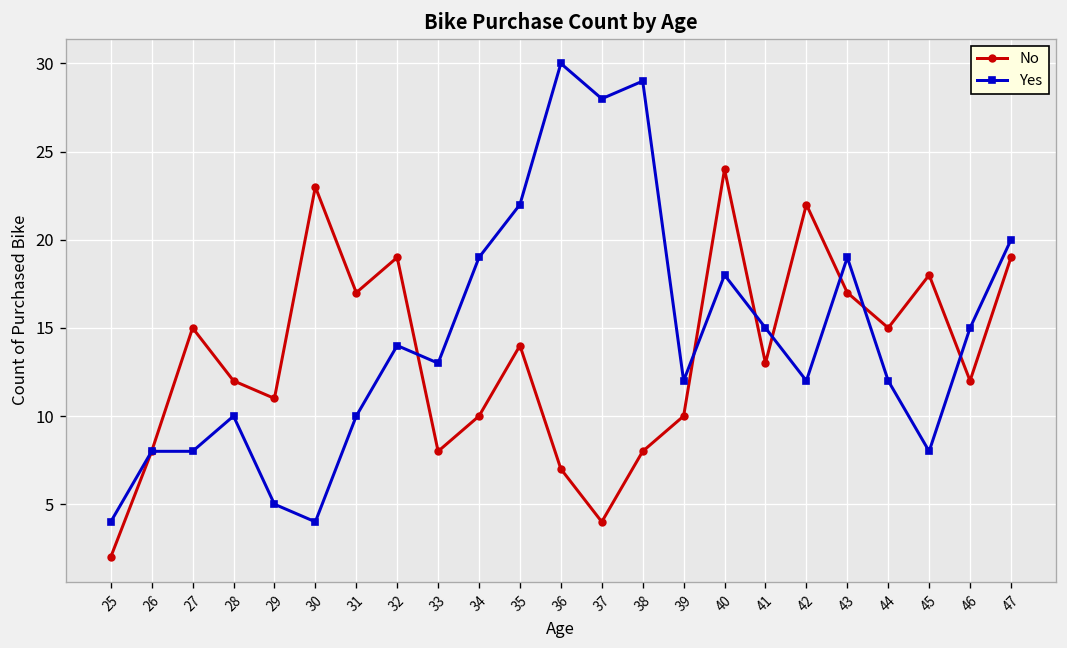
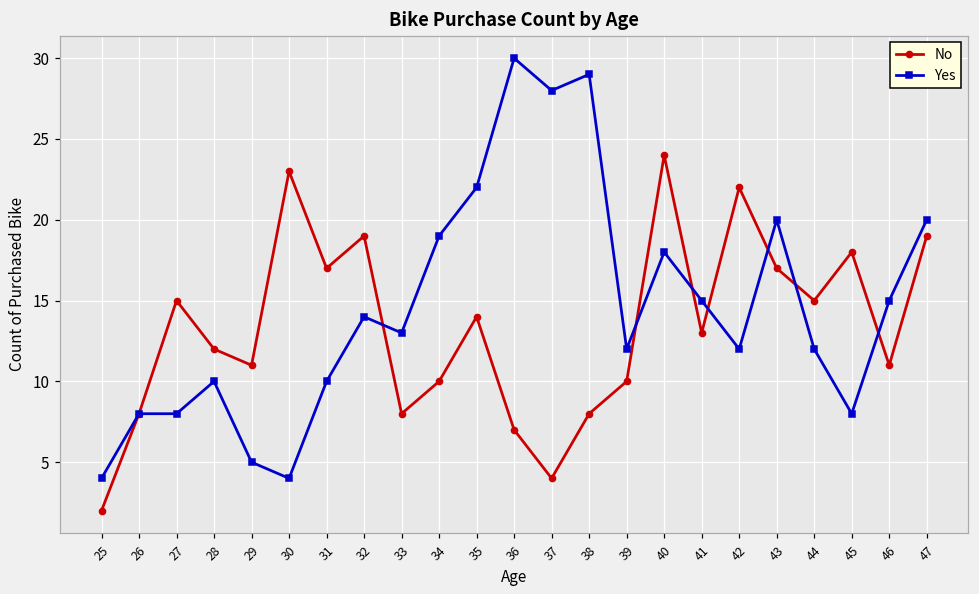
  {
    "No": {
      "25": 2,
      "27": 15,
      "28": 12,
      "29": 11,
      "30": 23,
      "31": 17,
      "32": 19,
      "33": 8,
      "34": 10,
      "35": 14,
      "36": 7,
      "37": 4,
      "38": 8,
      "39": 10,
      "40": 24,
      "41": 13,
      "42": 22,
      "43": 17,
      "44": 15,
      "45": 18,
-     "46": 12,
+     "46": 11,
      "47": 19
    },
    "Yes": {
      "25": 4,
      "27": 8,
      "28": 10,
      "29": 5,
      "30": 4,
      "31": 10,
      "32": 14,
      "33": 13,
      "34": 19,
      "35": 22,
      "36": 30,
      "37": 28,
      "38": 29,
      "39": 12,
      "40": 18,
      "41": 15,
      "42": 12,
-     "43": 19,
+     "43": 20,
      "44": 12,
      "45": 8,
      "46": 15,
      "47": 20
    }
  }
